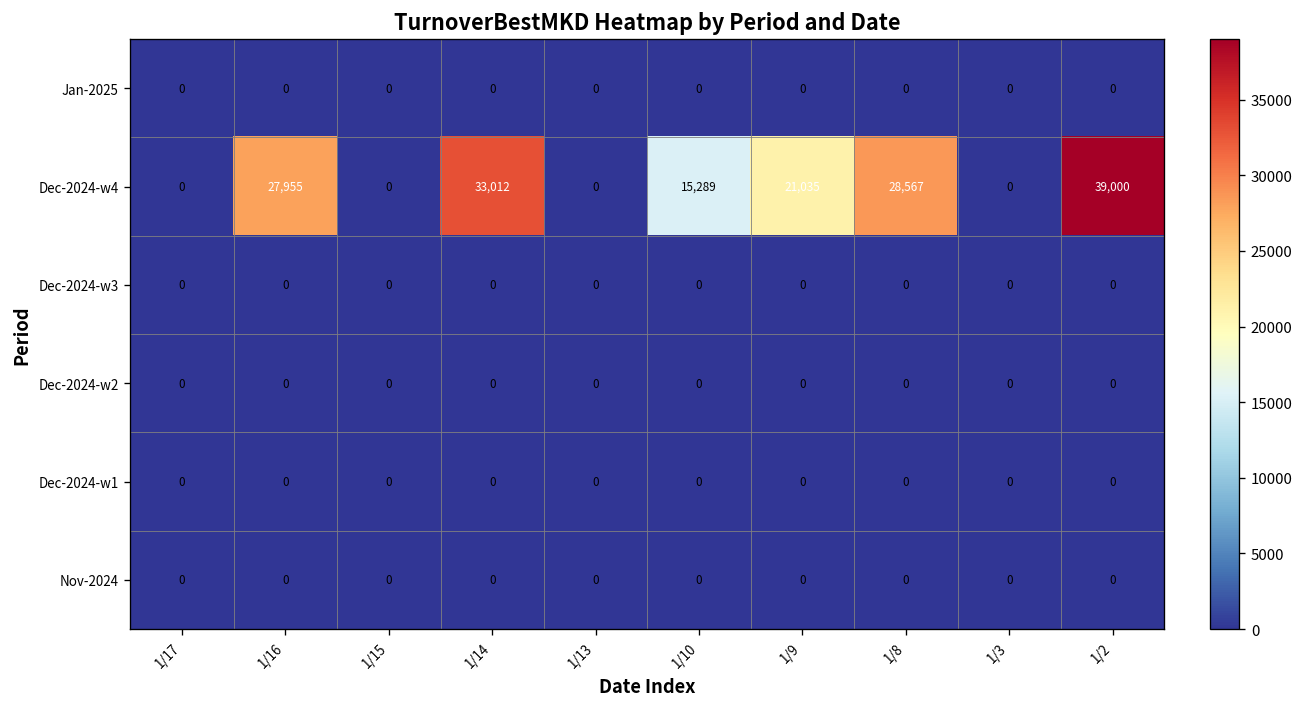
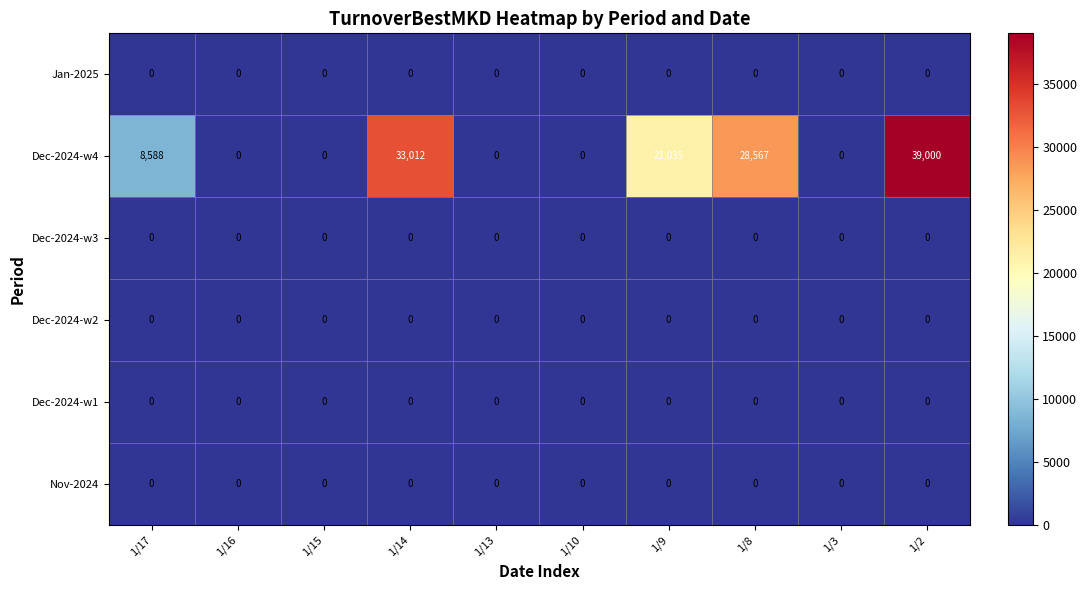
  {
    "Jan-2025": {
      "1/17": "0",
      "1/16": "0",
      "1/15": "0",
      "1/14": "0",
      "1/13": "0",
      "1/10": "0",
      "1/9": "0",
      "1/8": "0",
      "1/3": "0",
      "1/2": "0"
    },
    "Dec-2024-w4": {
-     "1/17": "0",
-     "1/16": "27,955",
+     "1/17": "8,588",
+     "1/16": "0",
      "1/15": "0",
      "1/14": "33,012",
      "1/13": "0",
-     "1/10": "15,289",
+     "1/10": "0",
      "1/9": "21,035",
      "1/8": "28,567",
      "1/3": "0",
      "1/2": "39,000"
    },
    "Dec-2024-w3": {
      "1/17": "0",
      "1/16": "0",
      "1/15": "0",
      "1/14": "0",
      "1/13": "0",
      "1/10": "0",
      "1/9": "0",
      "1/8": "0",
      "1/3": "0",
      "1/2": "0"
    },
    "Dec-2024-w2": {
      "1/17": "0",
      "1/16": "0",
      "1/15": "0",
      "1/14": "0",
      "1/13": "0",
      "1/10": "0",
      "1/9": "0",
      "1/8": "0",
      "1/3": "0",
      "1/2": "0"
    },
    "Dec-2024-w1": {
      "1/17": "0",
      "1/16": "0",
      "1/15": "0",
      "1/14": "0",
      "1/13": "0",
      "1/10": "0",
      "1/9": "0",
      "1/8": "0",
      "1/3": "0",
      "1/2": "0"
    },
    "Nov-2024": {
      "1/17": "0",
      "1/16": "0",
      "1/15": "0",
      "1/14": "0",
      "1/13": "0",
      "1/10": "0",
      "1/9": "0",
      "1/8": "0",
      "1/3": "0",
      "1/2": "0"
    }
  }
